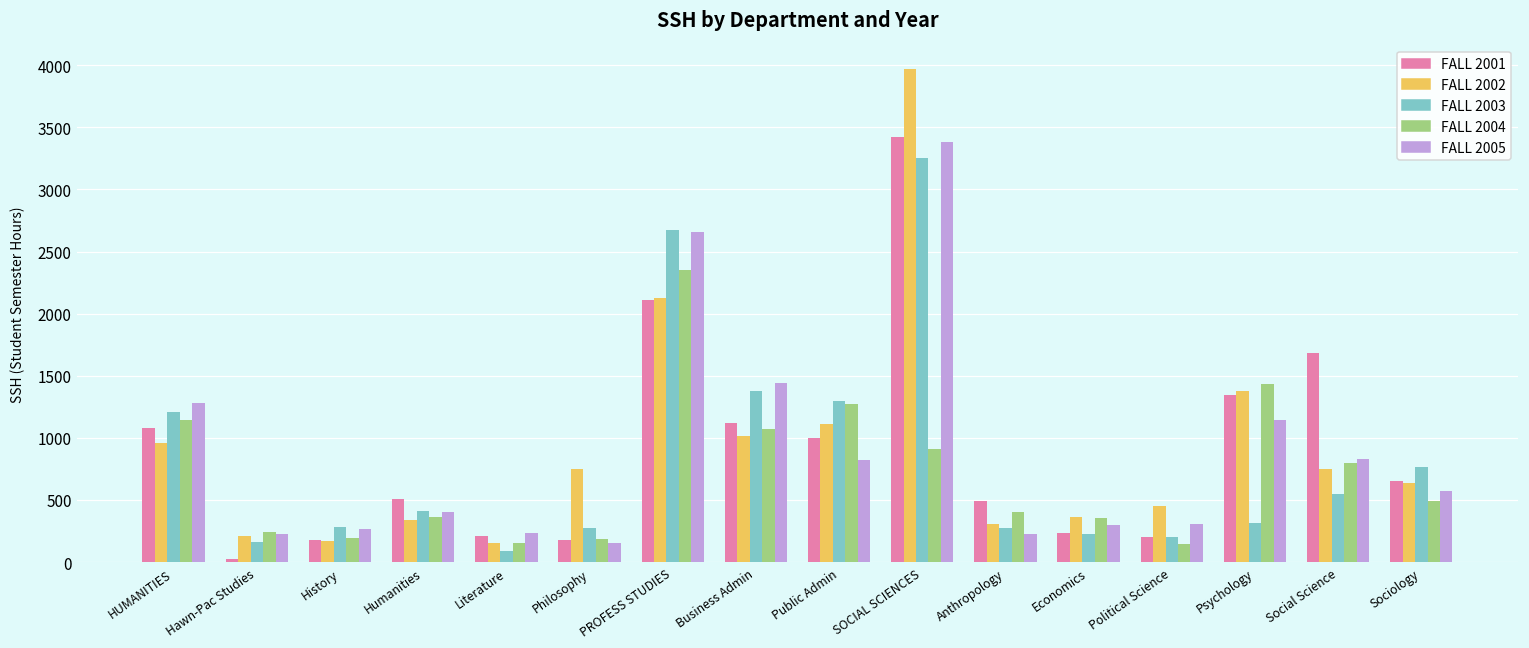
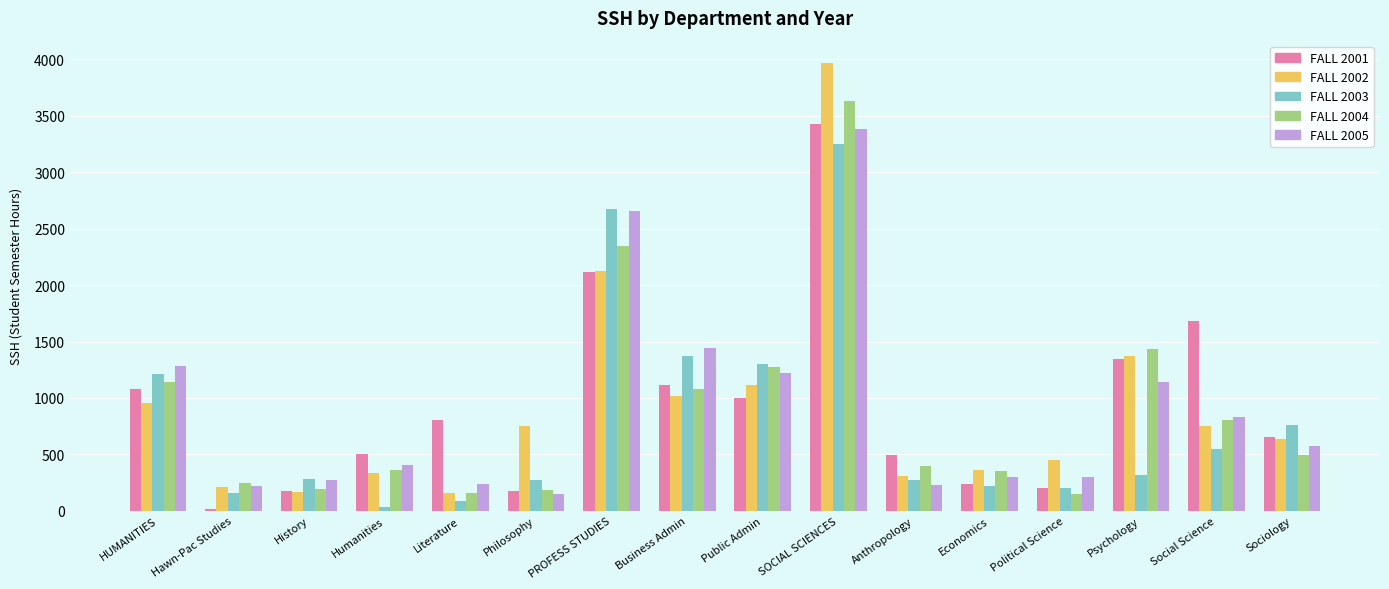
  {
    "FALL 2001": {
      "HUMANITIES": 1080,
      "History": 180,
      "Humanities": 500,
-     "Literature": 210,
+     "Literature": 800,
      "Philosophy": 180,
      "PROFESS STUDIES": 2110,
      "Business Admin": 1120,
      "Public Admin": 1000,
      "SOCIAL SCIENCES": 3430,
      "Anthropology": 500,
      "Economics": 240,
      "Political Science": 210,
      "Psychology": 1350,
      "Social Science": 1680,
      "Sociology": 650
    },
    "FALL 2002": {
      "HUMANITIES": 960,
      "Hawn-Pac Studies": 210,
      "History": 170,
      "Humanities": 340,
      "Literature": 160,
      "Philosophy": 750,
      "PROFESS STUDIES": 2130,
      "Business Admin": 1020,
      "Public Admin": 1110,
      "SOCIAL SCIENCES": 3970,
      "Anthropology": 310,
      "Economics": 360,
      "Political Science": 450,
      "Psychology": 1370,
      "Social Science": 750,
      "Sociology": 640
    },
    "FALL 2003": {
      "HUMANITIES": 1210,
      "Hawn-Pac Studies": 160,
      "History": 280,
-     "Humanities": 410,
+     "Humanities": 40,
      "Literature": 90,
      "Philosophy": 280,
      "PROFESS STUDIES": 2670,
      "Business Admin": 1370,
      "Public Admin": 1300,
      "SOCIAL SCIENCES": 3250,
      "Anthropology": 270,
      "Economics": 220,
      "Political Science": 200,
      "Psychology": 320,
      "Social Science": 550,
      "Sociology": 760
    },
    "FALL 2004": {
      "HUMANITIES": 1140,
      "Hawn-Pac Studies": 240,
      "History": 190,
      "Humanities": 370,
      "Literature": 160,
      "Philosophy": 180,
      "PROFESS STUDIES": 2350,
      "Business Admin": 1080,
      "Public Admin": 1280,
-     "SOCIAL SCIENCES": 910,
+     "SOCIAL SCIENCES": 3630,
      "Anthropology": 400,
      "Economics": 350,
      "Political Science": 150,
      "Psychology": 1430,
      "Social Science": 800,
      "Sociology": 500
    },
    "FALL 2005": {
      "HUMANITIES": 1280,
      "Hawn-Pac Studies": 220,
      "History": 270,
      "Humanities": 400,
      "Literature": 230,
      "Philosophy": 150,
      "PROFESS STUDIES": 2660,
      "Business Admin": 1440,
-     "Public Admin": 820,
+     "Public Admin": 1220,
      "SOCIAL SCIENCES": 3380,
      "Anthropology": 230,
      "Economics": 300,
      "Political Science": 300,
      "Psychology": 1140,
      "Social Science": 830,
      "Sociology": 580
    }
  }
